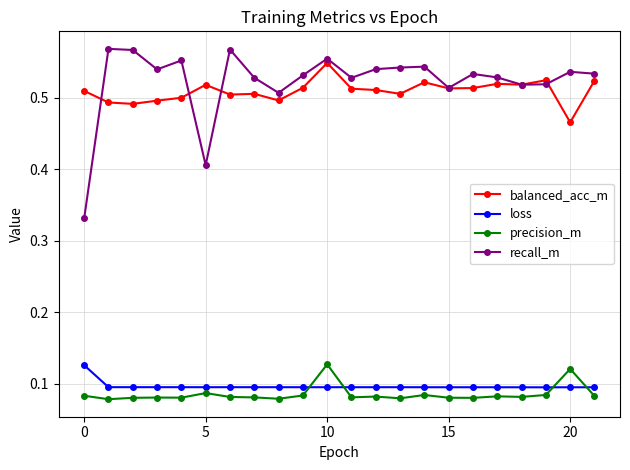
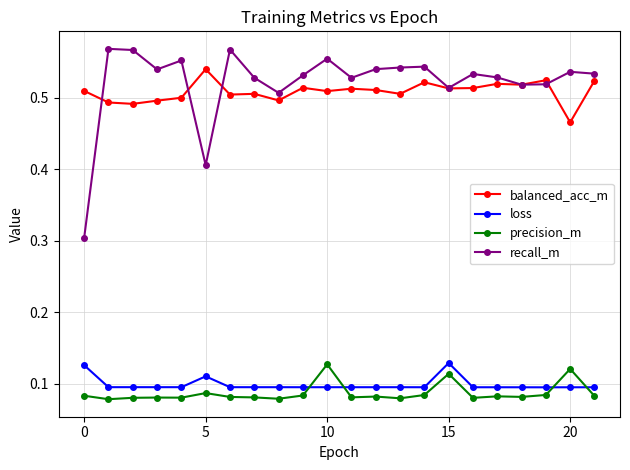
  {
    "balanced_acc_m": {
      "0": 0.51,
-     "5": 0.52,
-     "10": 0.55,
+     "5": 0.54,
+     "10": 0.51,
      "20": 0.47
    },
    "loss": {
      "0": 0.13,
-     "5": 0.10,
+     "5": 0.11,
      "10": 0.10,
-     "15": 0.10,
+     "15": 0.13,
      "20": 0.10
    },
    "precision_m": {
      "0": 0.08,
      "5": 0.09,
      "10": 0.13,
-     "15": 0.08,
+     "15": 0.11,
      "20": 0.12
    },
    "recall_m": {
-     "0": 0.33,
+     "0": 0.30,
      "5": 0.41,
      "10": 0.55,
      "20": 0.54
    }
  }
